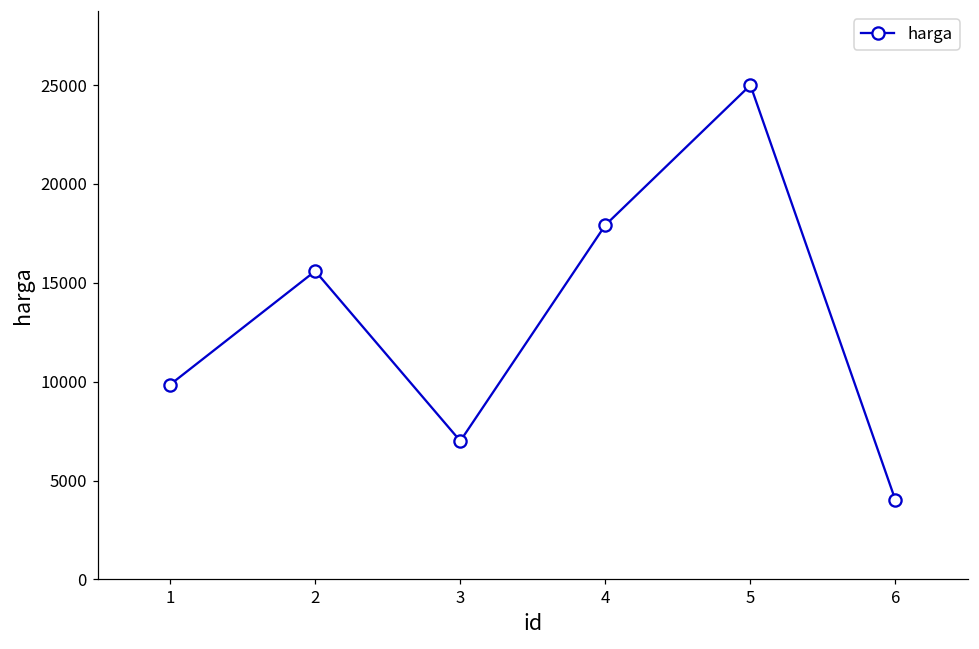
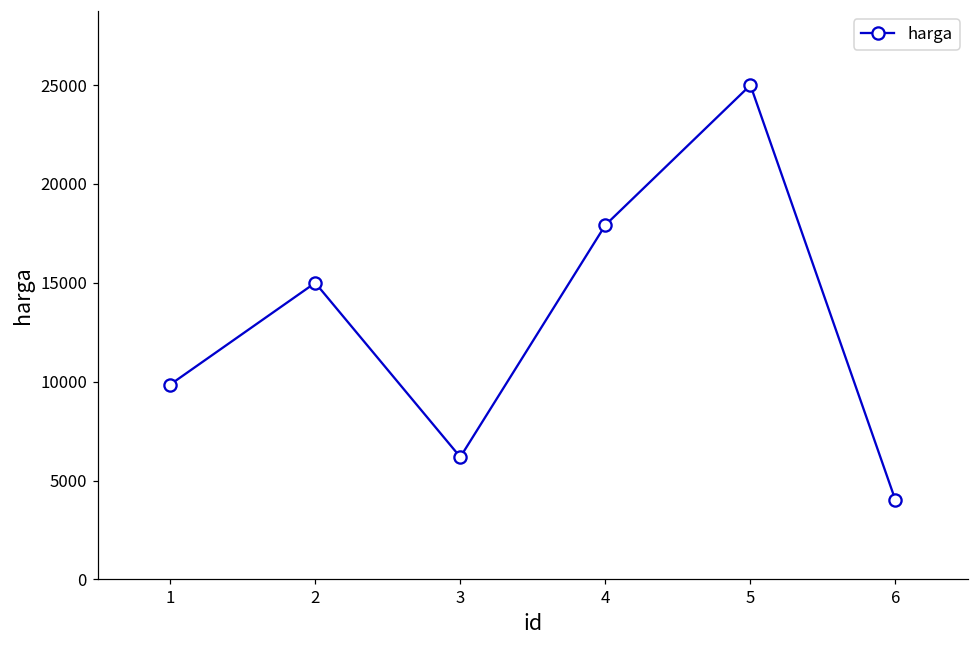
  {
    "1": 9900,
-   "2": 15600,
-   "3": 7000,
+   "2": 15000,
+   "3": 6200,
    "4": 17900,
    "5": 25000,
    "6": 4000
  }
